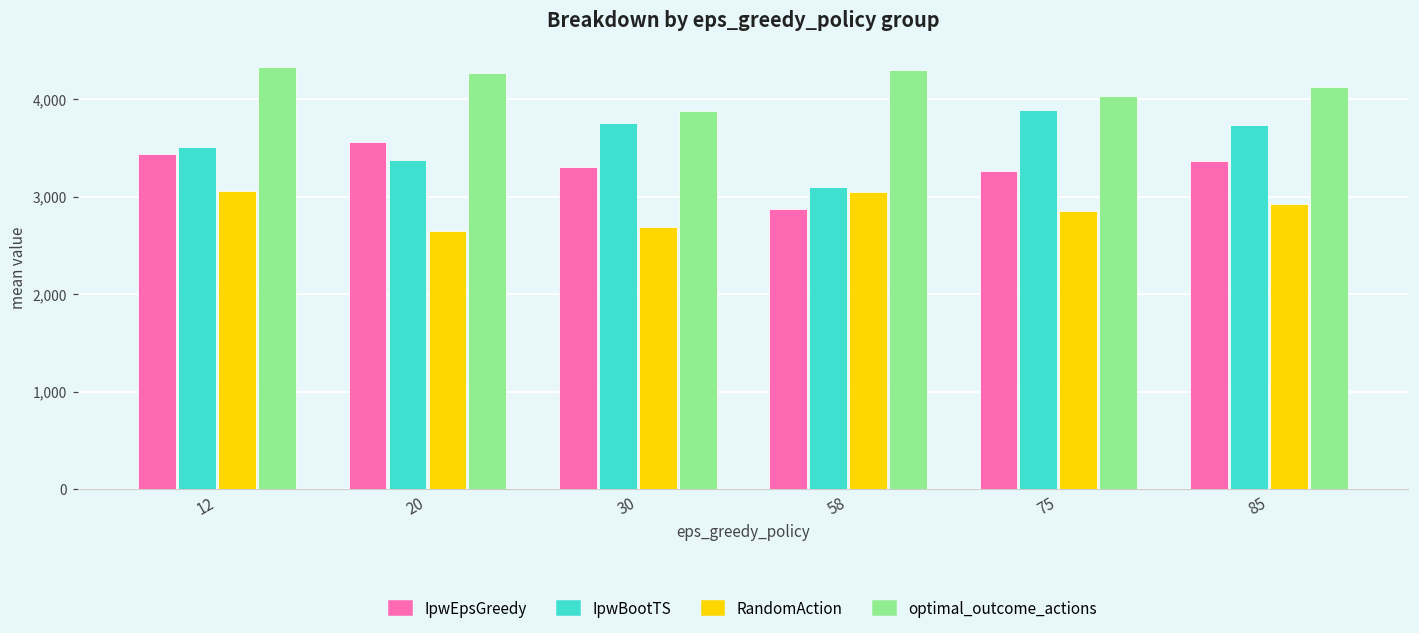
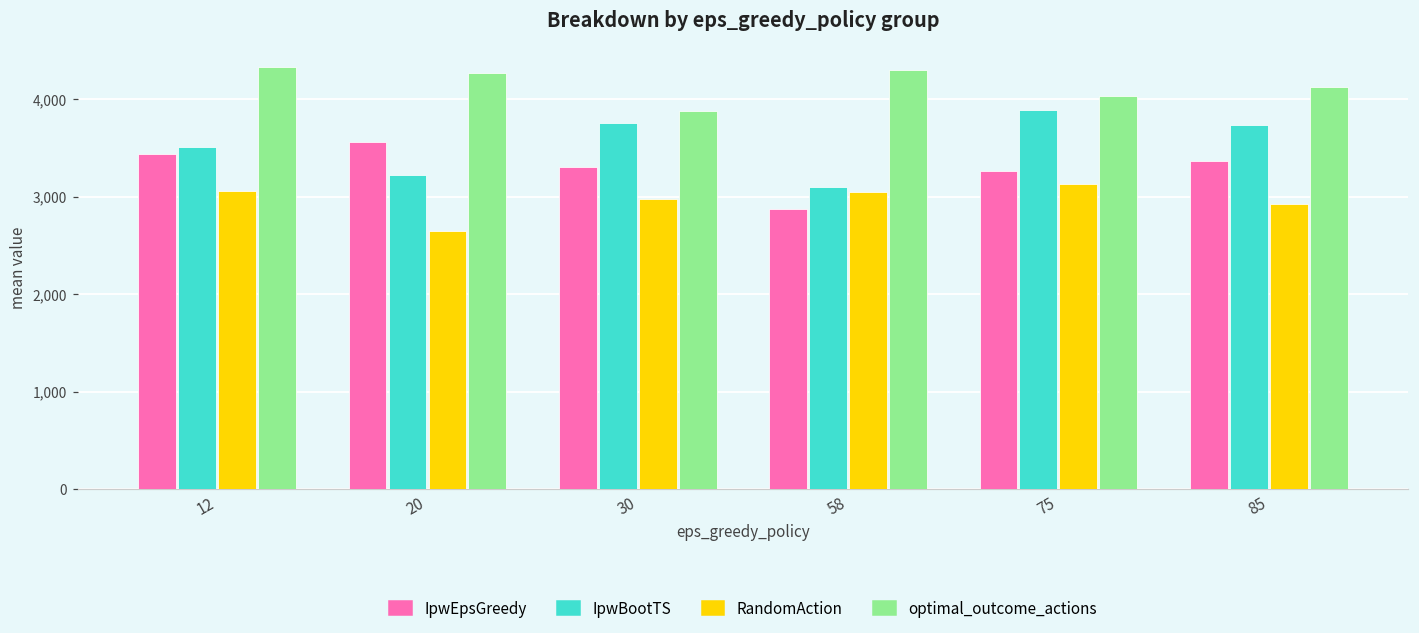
  {
    "IpwEpsGreedy": {
      "12": "3,400",
      "20": "3,600",
      "30": "3,300",
      "58": "2,900",
      "75": "3,300",
      "85": "3,400"
    },
    "IpwBootTS": {
      "12": "3,500",
-     "20": "3,400",
+     "20": "3,200",
      "30": "3,800",
      "58": "3,100",
      "75": "3,900",
      "85": "3,700"
    },
    "RandomAction": {
      "12": "3,100",
      "20": "2,700",
-     "30": "2,700",
+     "30": "3,000",
      "58": "3,000",
-     "75": "2,900",
+     "75": "3,100",
      "85": "2,900"
    },
    "optimal_outcome_actions": {
      "12": "4,300",
      "20": "4,300",
      "30": "3,900",
      "58": "4,300",
      "75": "4,000",
      "85": "4,100"
    }
  }
